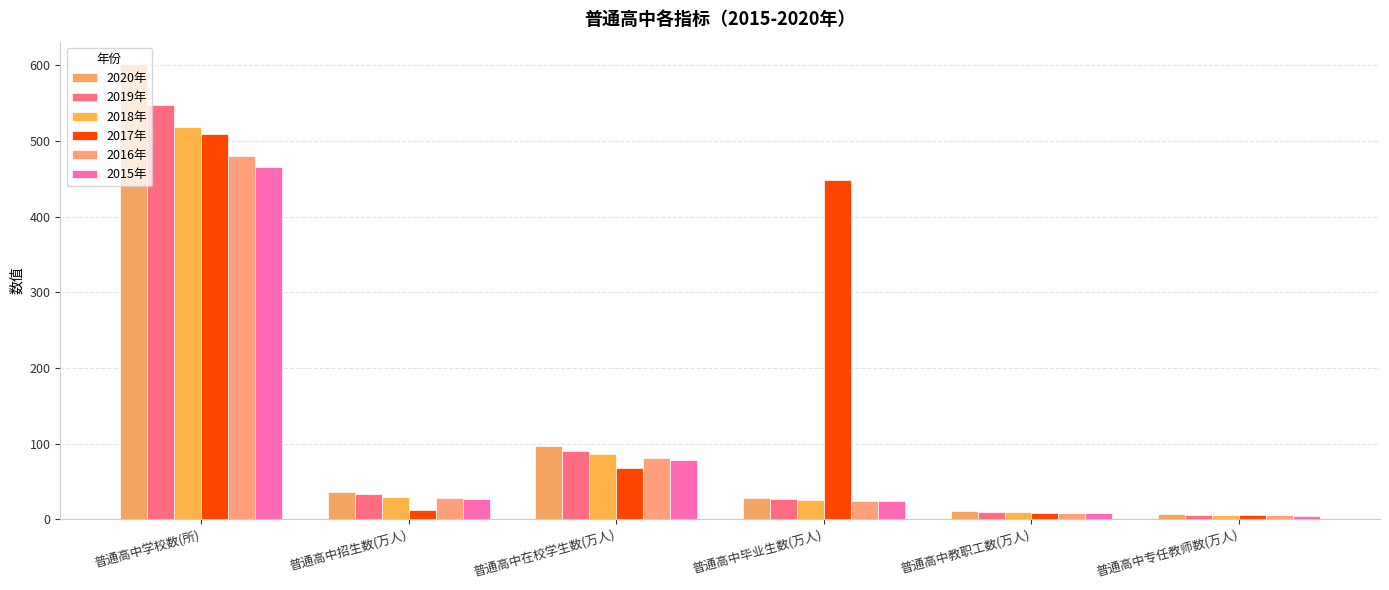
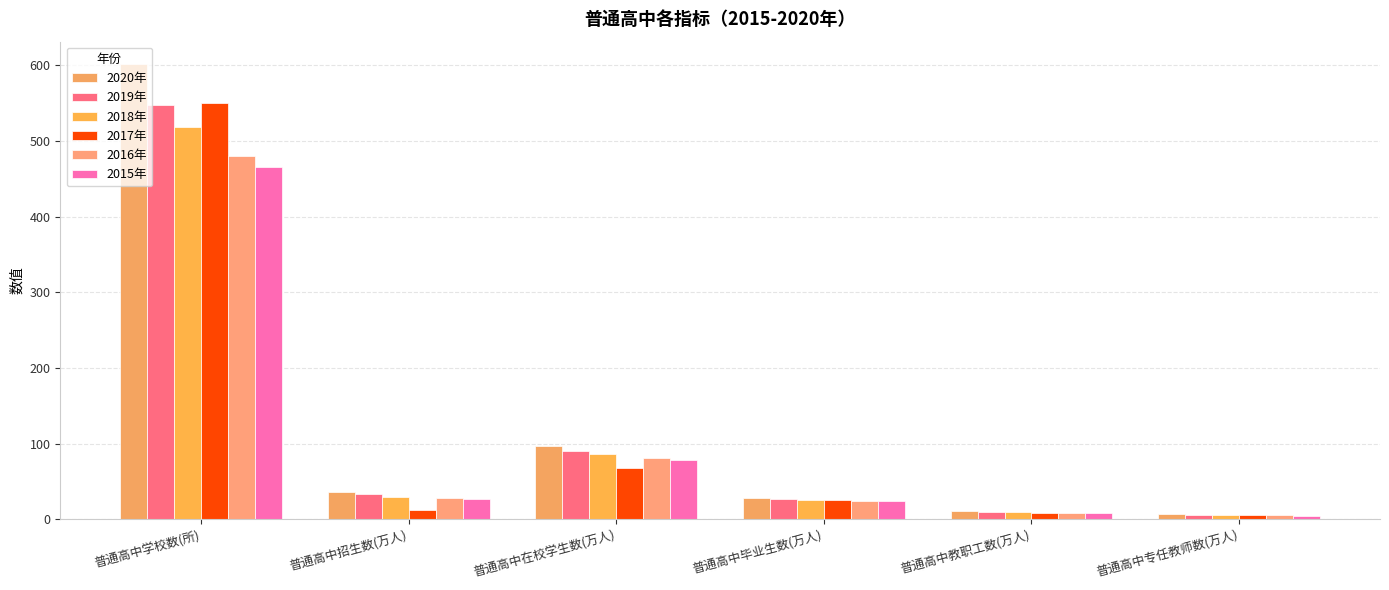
  {
    "2017年": {
-     "普通高中学校数(所)": 510,
+     "普通高中学校数(所)": 550,
      "普通高中招生数(万人)": 10,
      "普通高中在校学生数(万人)": 70,
-     "普通高中毕业生数(万人)": 450,
+     "普通高中毕业生数(万人)": 30,
      "普通高中教职工数(万人)": 10,
      "普通高中专任教师数(万人)": 10
    }
  }
